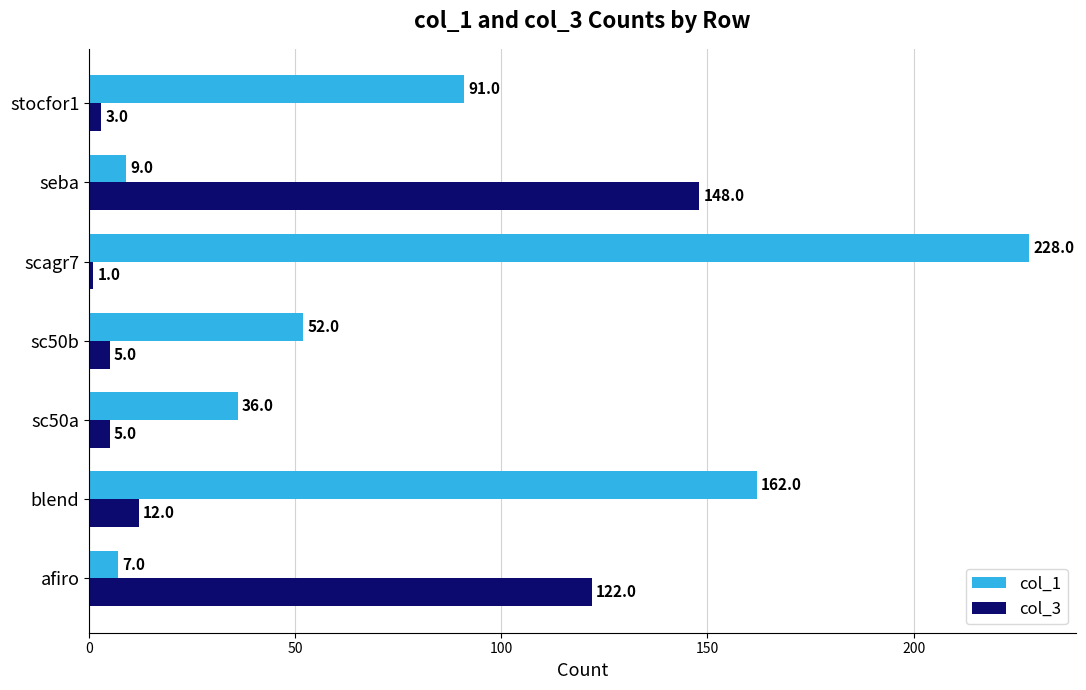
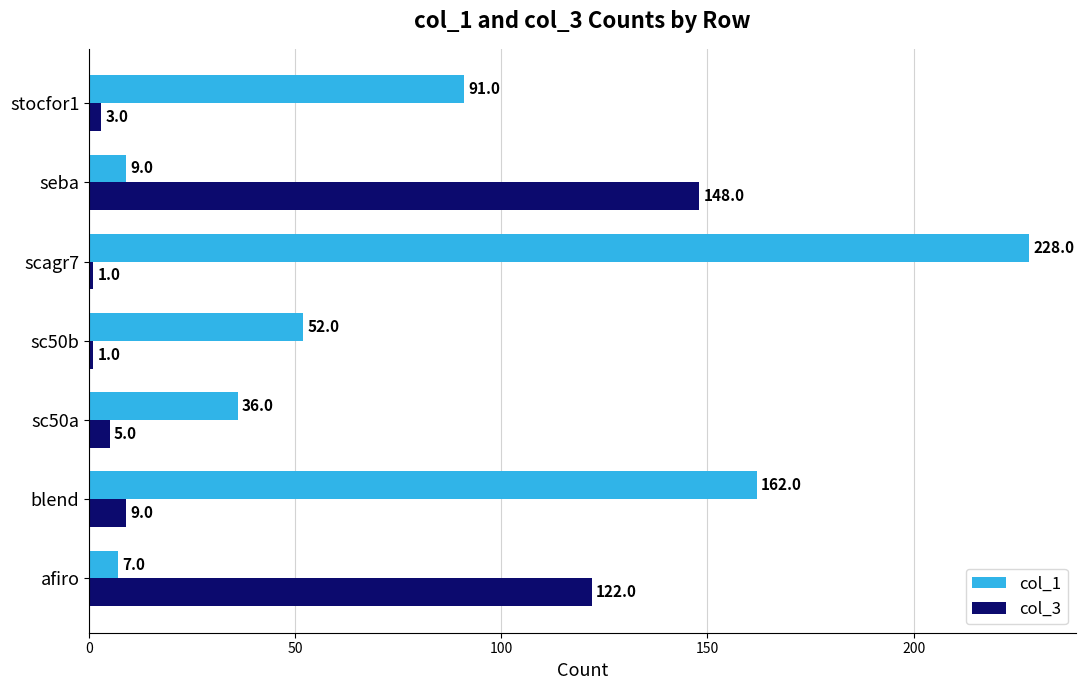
  {
    "col_1": {
      "stocfor1": 91.0,
      "seba": 9.0,
      "scagr7": 228.0,
      "sc50b": 52.0,
      "sc50a": 36.0,
      "blend": 162.0,
      "afiro": 7.0
    },
    "col_3": {
      "stocfor1": 3.0,
      "seba": 148.0,
      "scagr7": 1.0,
-     "sc50b": 5.0,
+     "sc50b": 1.0,
      "sc50a": 5.0,
-     "blend": 12.0,
+     "blend": 9.0,
      "afiro": 122.0
    }
  }
